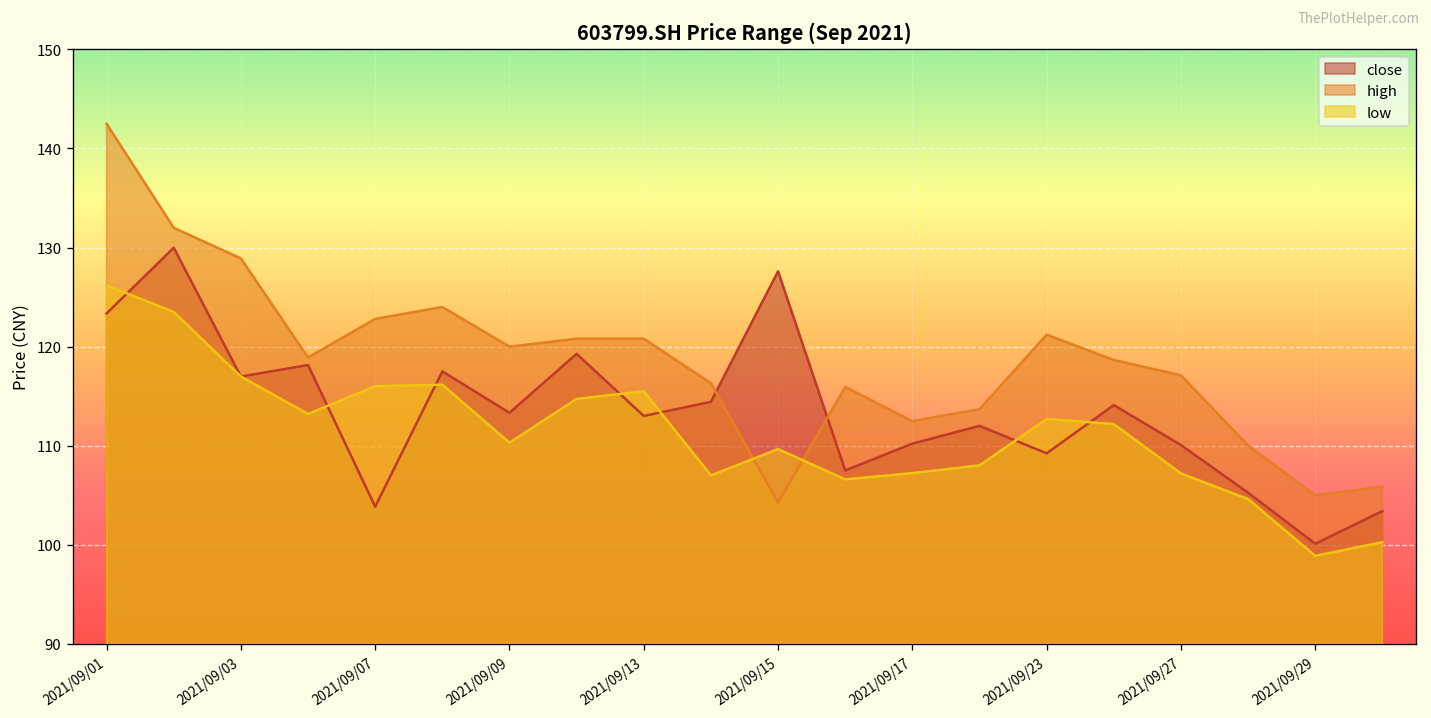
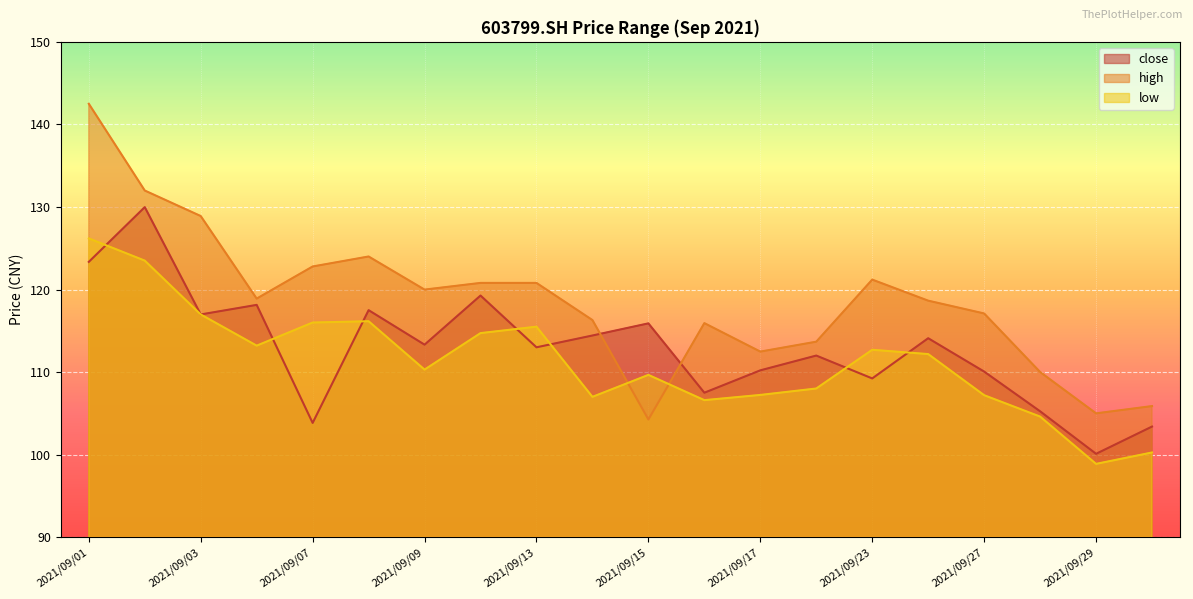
  {
    "close": {
      "2021/09/01": 123,
      "2021/09/07": 104,
      "2021/09/09": 113,
      "2021/09/13": 113,
-     "2021/09/15": 128,
+     "2021/09/15": 116,
      "2021/09/17": 110,
      "2021/09/23": 109,
      "2021/09/27": 110,
      "2021/09/29": 100
    },
    "high": {
      "2021/09/01": 143,
      "2021/09/03": 129,
      "2021/09/07": 123,
      "2021/09/09": 120,
      "2021/09/13": 121,
      "2021/09/15": 104,
      "2021/09/17": 112,
      "2021/09/23": 121,
      "2021/09/27": 117,
      "2021/09/29": 105
    },
    "low": {
      "2021/09/01": 126,
      "2021/09/07": 116,
      "2021/09/09": 110,
      "2021/09/13": 116,
      "2021/09/15": 110,
      "2021/09/17": 107,
      "2021/09/23": 113,
      "2021/09/27": 107,
      "2021/09/29": 99
    }
  }
